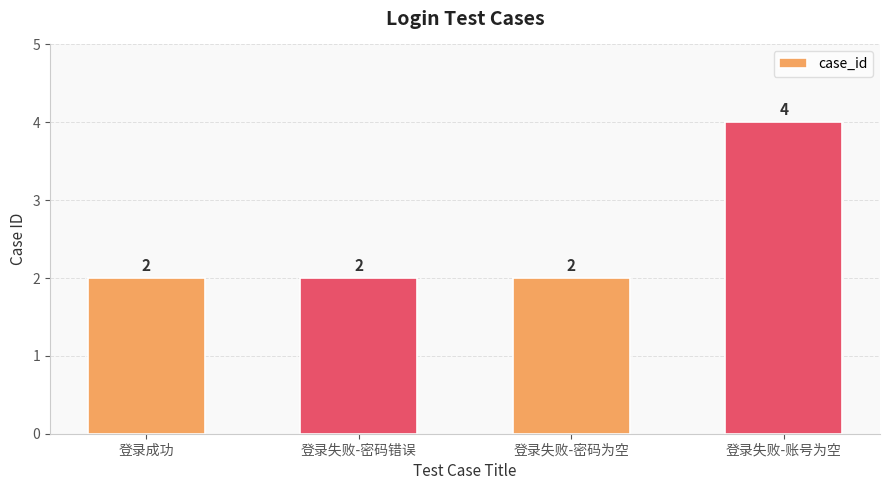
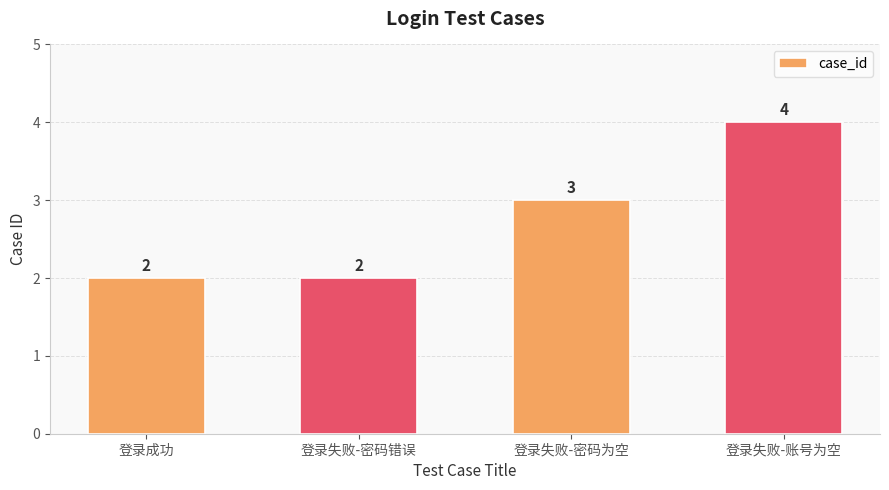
  {
    "登录成功": 2,
    "登录失败-密码错误": 2,
-   "登录失败-密码为空": 2,
+   "登录失败-密码为空": 3,
    "登录失败-账号为空": 4
  }
